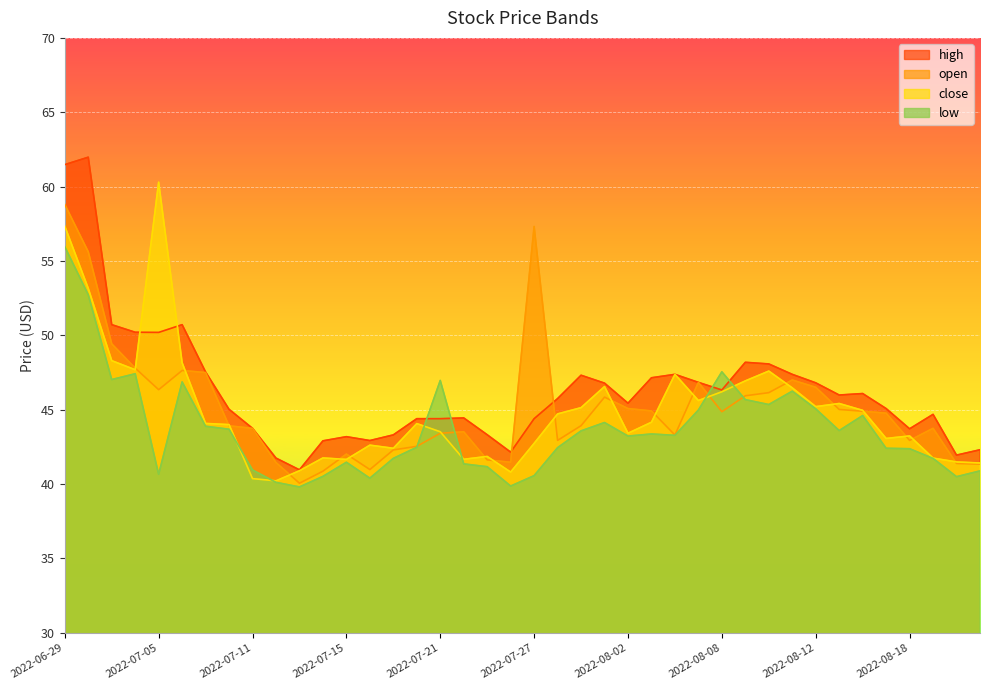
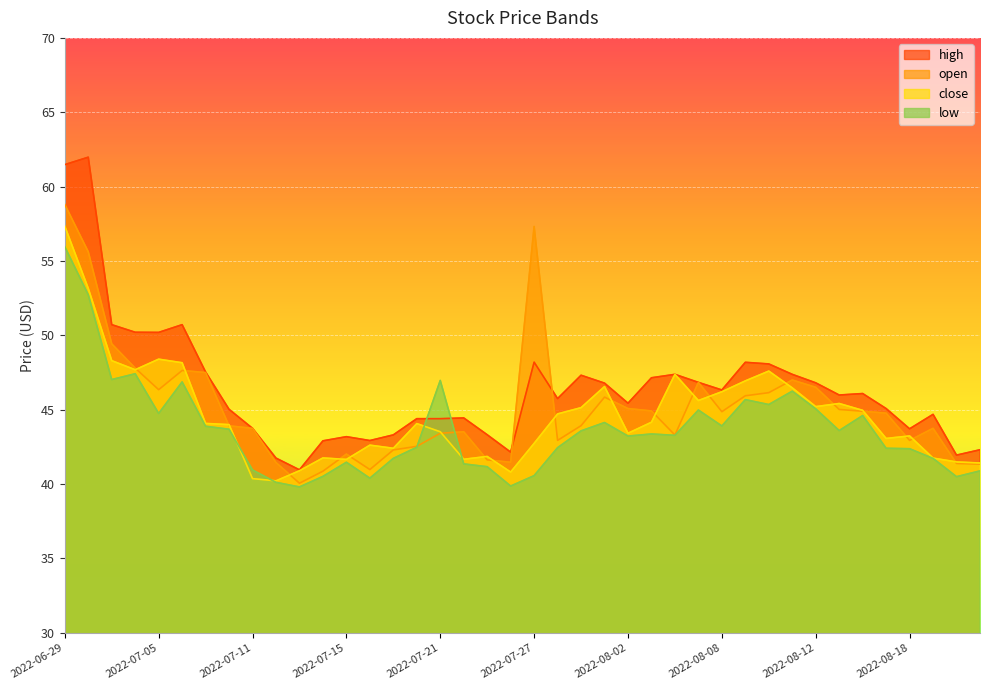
  {
    "high": {
      "2022-06-29": 61.5,
      "2022-07-05": 50.2,
      "2022-07-15": 43.2,
      "2022-07-21": 44.4,
-     "2022-07-27": 44.4,
+     "2022-07-27": 48.2,
      "2022-08-02": 45.4,
      "2022-08-12": 46.8,
      "2022-08-18": 43.7
    },
    "open": {
      "2022-06-29": 58.8,
      "2022-07-05": 46.4,
      "2022-07-15": 42.0,
      "2022-07-27": 57.3,
      "2022-08-02": 45.1,
      "2022-08-08": 44.9,
      "2022-08-12": 46.5,
      "2022-08-18": 42.9
    },
    "close": {
      "2022-06-29": 57.3,
-     "2022-07-05": 60.3,
+     "2022-07-05": 48.4,
      "2022-07-11": 40.4,
      "2022-07-15": 41.7,
      "2022-07-27": 42.7,
      "2022-08-02": 43.4,
      "2022-08-18": 43.2
    },
    "low": {
      "2022-06-29": 56.0,
-     "2022-07-05": 40.7,
+     "2022-07-05": 44.8,
      "2022-07-11": 41.0,
      "2022-07-15": 41.5,
      "2022-07-21": 47.0,
      "2022-07-27": 40.6,
      "2022-08-02": 43.2,
-     "2022-08-08": 47.6,
+     "2022-08-08": 43.9,
      "2022-08-18": 42.4
    }
  }
